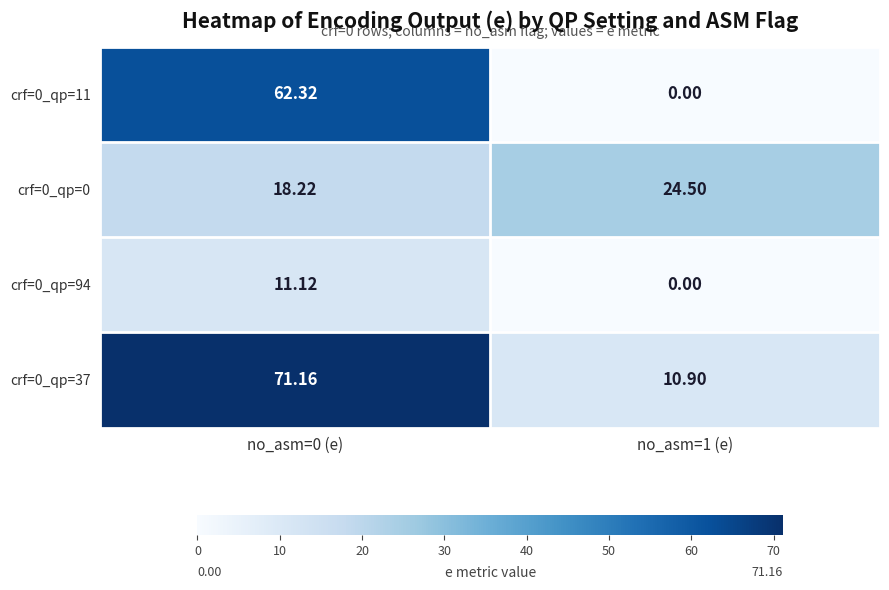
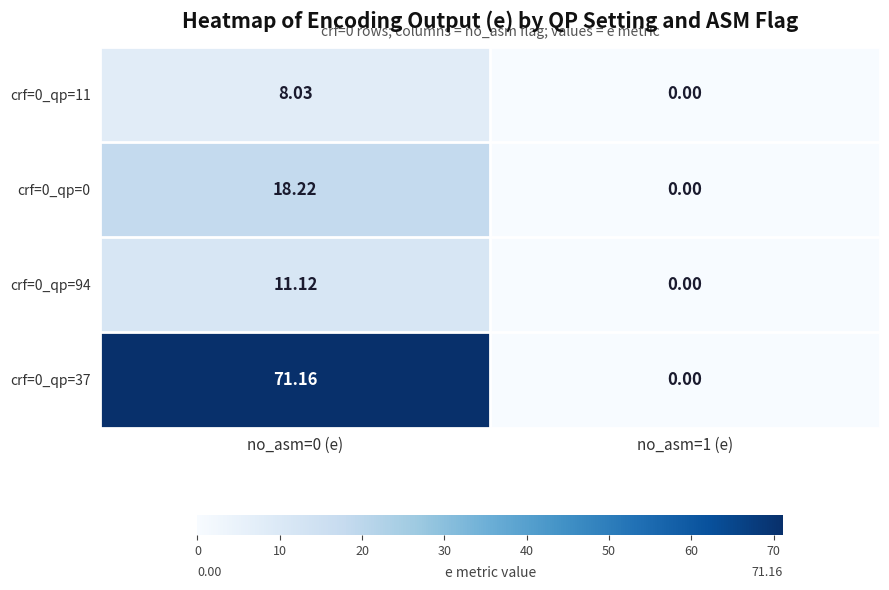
  {
    "crf=0_qp=11": {
-     "no_asm=0 (e)": 62.32,
+     "no_asm=0 (e)": 8.03,
      "no_asm=1 (e)": 0.00
    },
    "crf=0_qp=0": {
      "no_asm=0 (e)": 18.22,
-     "no_asm=1 (e)": 24.50
+     "no_asm=1 (e)": 0.00
    },
    "crf=0_qp=94": {
      "no_asm=0 (e)": 11.12,
      "no_asm=1 (e)": 0.00
    },
    "crf=0_qp=37": {
      "no_asm=0 (e)": 71.16,
-     "no_asm=1 (e)": 10.90
+     "no_asm=1 (e)": 0.00
    }
  }
